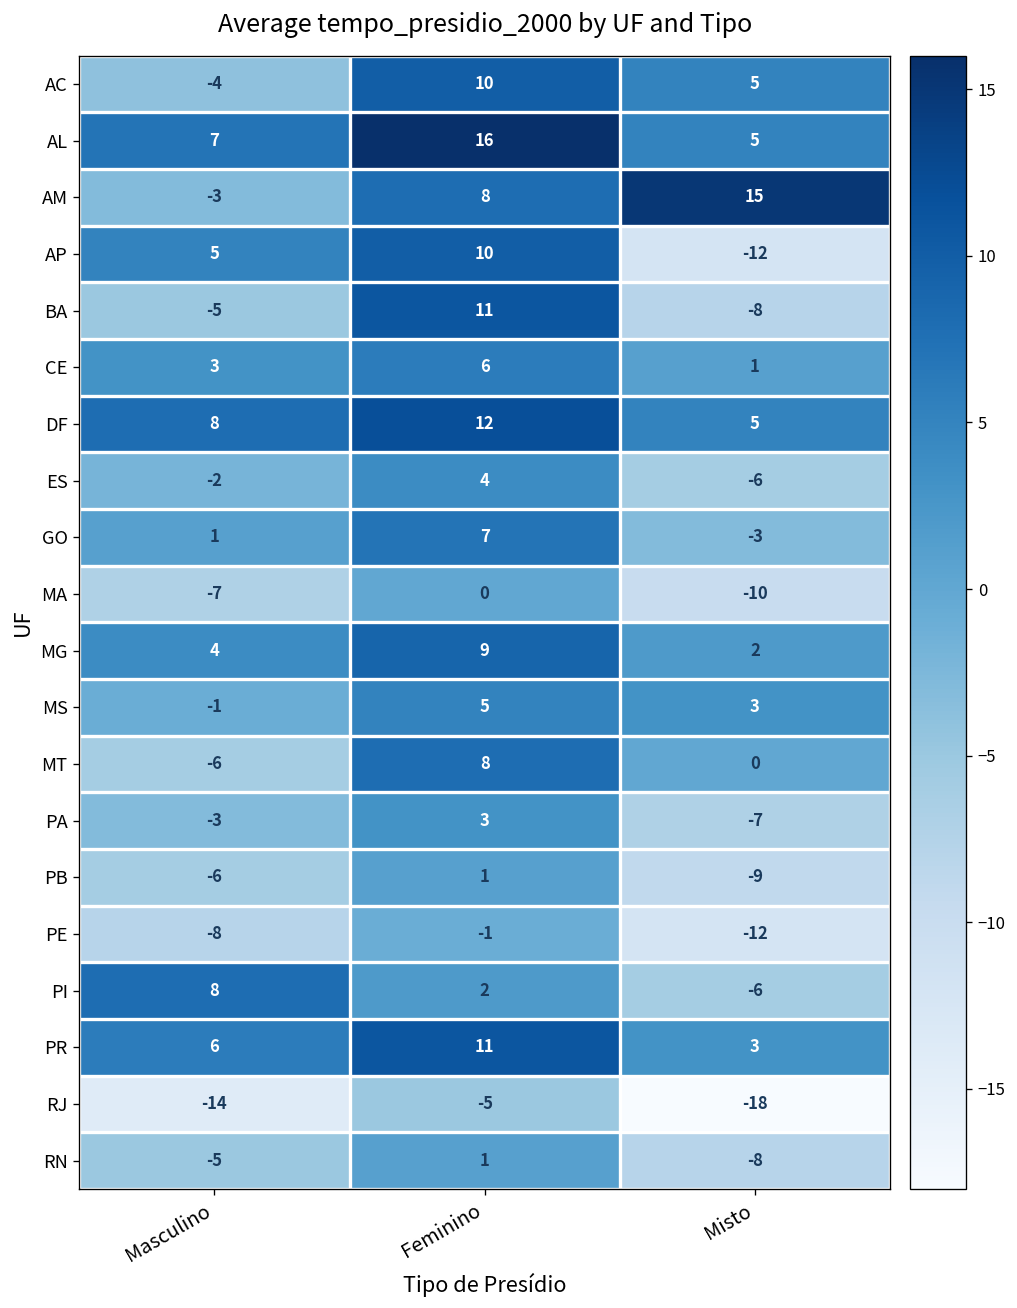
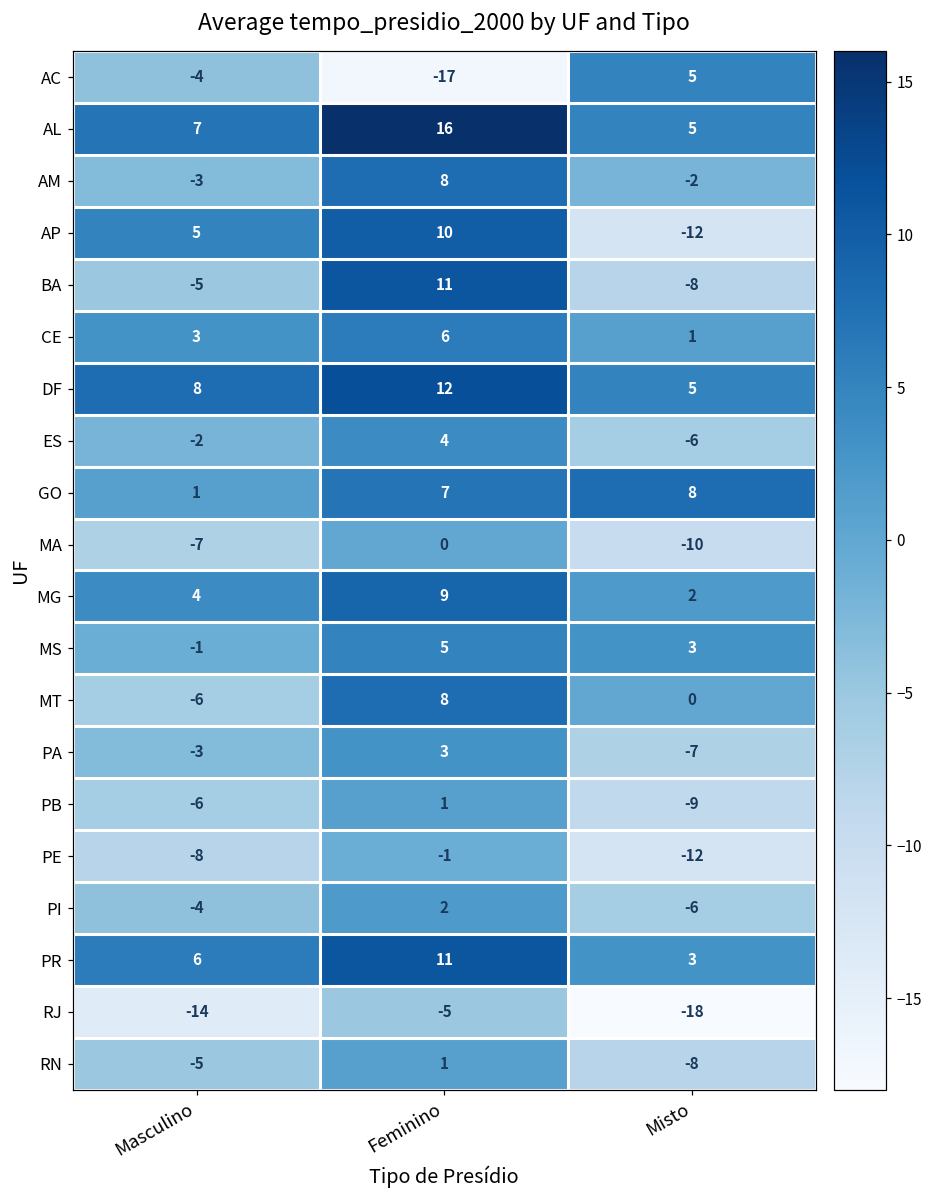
  {
    "AC": {
      "Masculino": -4,
-     "Feminino": 10,
+     "Feminino": -17,
      "Misto": 5
    },
    "AL": {
      "Masculino": 7,
      "Feminino": 16,
      "Misto": 5
    },
    "AM": {
      "Masculino": -3,
      "Feminino": 8,
-     "Misto": 15
+     "Misto": -2
    },
    "AP": {
      "Masculino": 5,
      "Feminino": 10,
      "Misto": -12
    },
    "BA": {
      "Masculino": -5,
      "Feminino": 11,
      "Misto": -8
    },
    "CE": {
      "Masculino": 3,
      "Feminino": 6,
      "Misto": 1
    },
    "DF": {
      "Masculino": 8,
      "Feminino": 12,
      "Misto": 5
    },
    "ES": {
      "Masculino": -2,
      "Feminino": 4,
      "Misto": -6
    },
    "GO": {
      "Masculino": 1,
      "Feminino": 7,
-     "Misto": -3
+     "Misto": 8
    },
    "MA": {
      "Masculino": -7,
      "Feminino": 0,
      "Misto": -10
    },
    "MG": {
      "Masculino": 4,
      "Feminino": 9,
      "Misto": 2
    },
    "MS": {
      "Masculino": -1,
      "Feminino": 5,
      "Misto": 3
    },
    "MT": {
      "Masculino": -6,
      "Feminino": 8,
      "Misto": 0
    },
    "PA": {
      "Masculino": -3,
      "Feminino": 3,
      "Misto": -7
    },
    "PB": {
      "Masculino": -6,
      "Feminino": 1,
      "Misto": -9
    },
    "PE": {
      "Masculino": -8,
      "Feminino": -1,
      "Misto": -12
    },
    "PI": {
-     "Masculino": 8,
+     "Masculino": -4,
      "Feminino": 2,
      "Misto": -6
    },
    "PR": {
      "Masculino": 6,
      "Feminino": 11,
      "Misto": 3
    },
    "RJ": {
      "Masculino": -14,
      "Feminino": -5,
      "Misto": -18
    },
    "RN": {
      "Masculino": -5,
      "Feminino": 1,
      "Misto": -8
    }
  }
